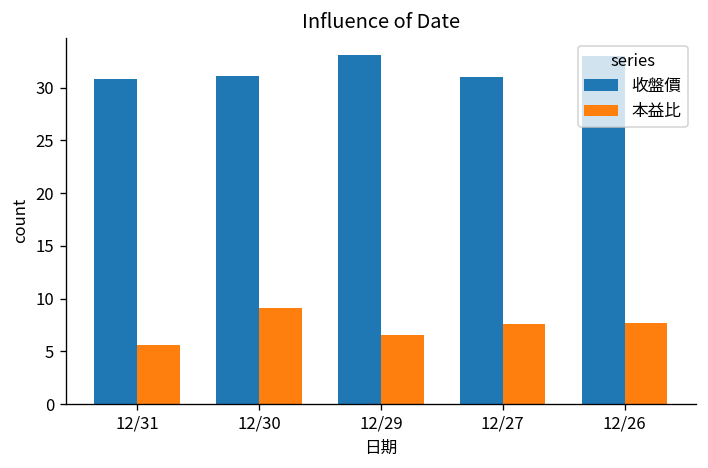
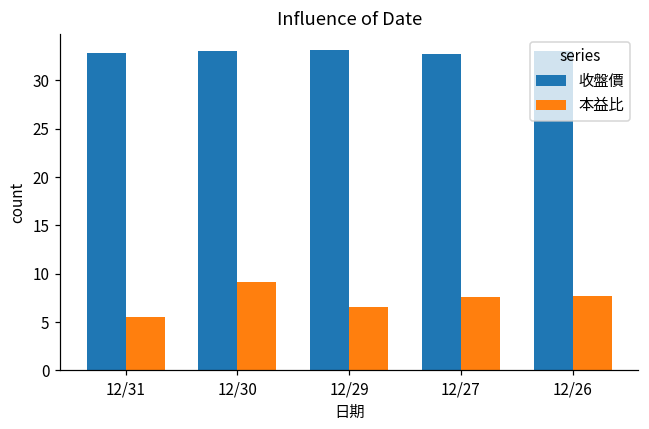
  {
    "收盤價": {
-     "12/31": 31,
-     "12/30": 31,
+     "12/31": 33,
+     "12/30": 33,
      "12/29": 33,
-     "12/27": 31
+     "12/27": 33
    },
    "本益比": {
      "12/31": 6,
      "12/30": 9,
      "12/29": 7,
      "12/27": 8,
      "12/26": 8
    }
  }
